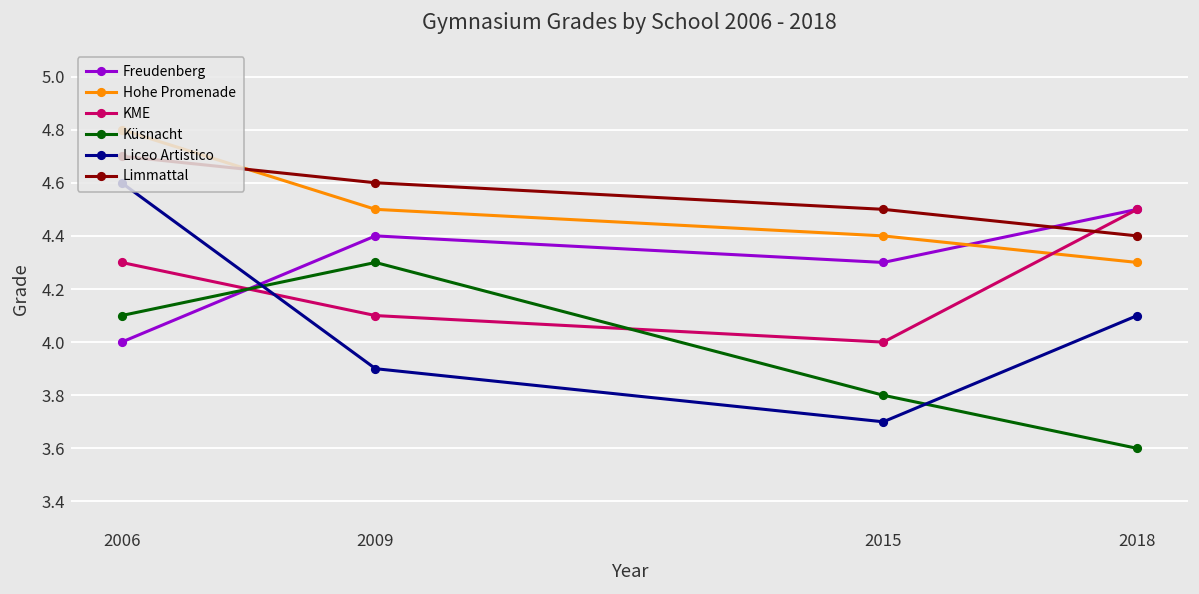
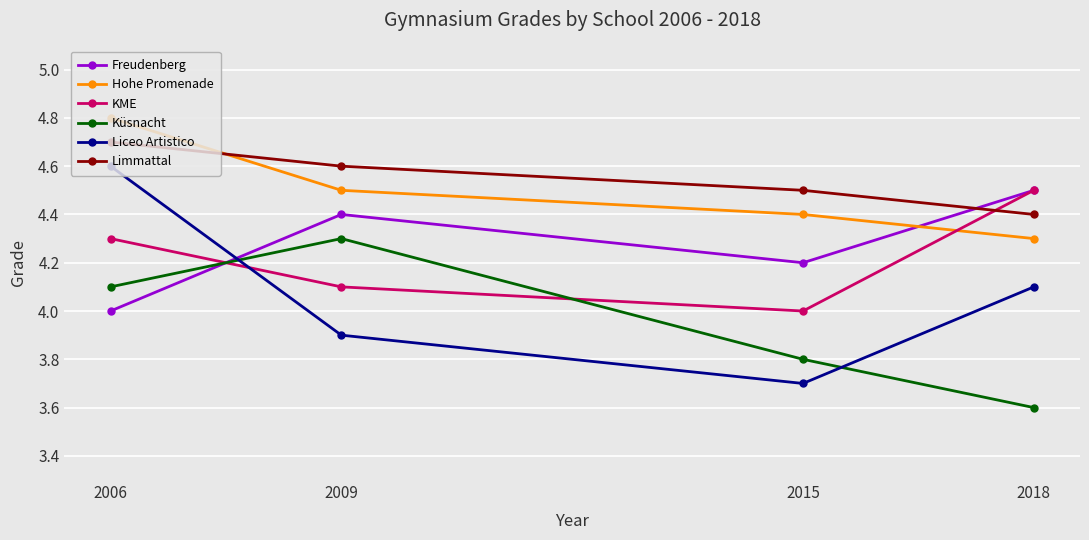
  {
    "Freudenberg": {
      "2006": 4.0,
      "2009": 4.4,
-     "2015": 4.3
+     "2015": 4.2
    },
    "Hohe Promenade": {
      "2009": 4.5,
      "2015": 4.4,
      "2018": 4.3
    },
    "KME": {
      "2006": 4.3,
      "2009": 4.1,
      "2015": 4.0
    },
    "Küsnacht": {
      "2006": 4.1,
      "2009": 4.3,
      "2015": 3.8,
      "2018": 3.6
    },
    "Liceo Artistico": {
      "2009": 3.9,
      "2015": 3.7,
      "2018": 4.1
    },
    "Limmattal": {
      "2009": 4.6,
      "2015": 4.5,
      "2018": 4.4
    }
  }
